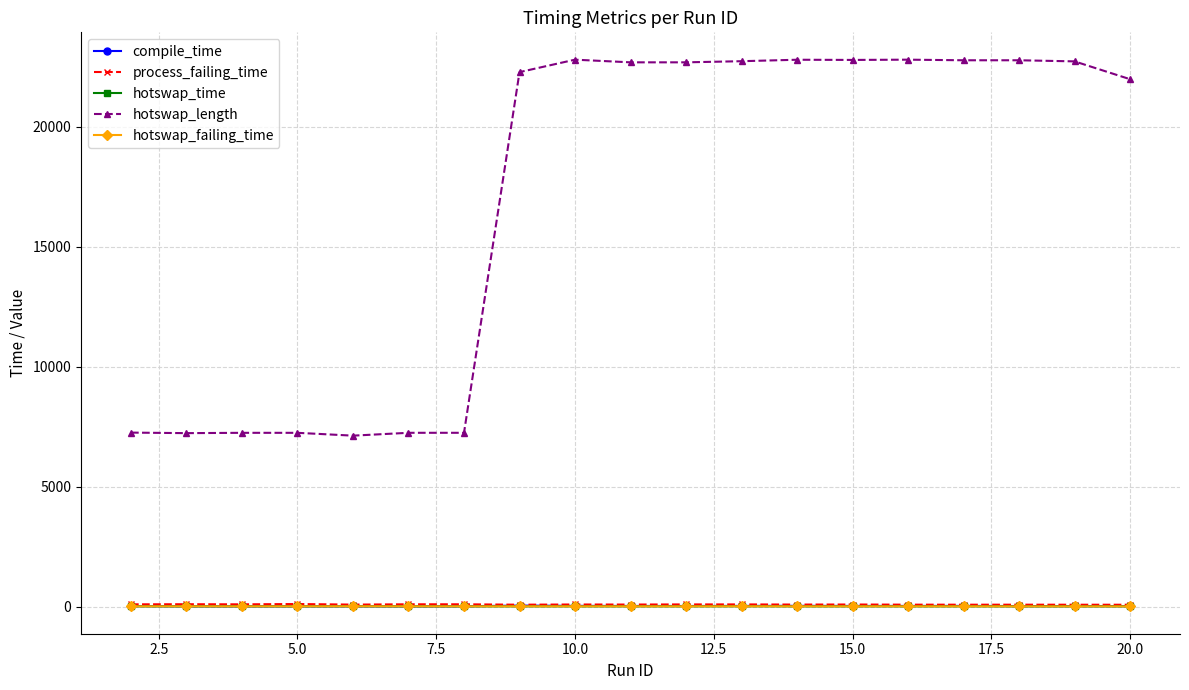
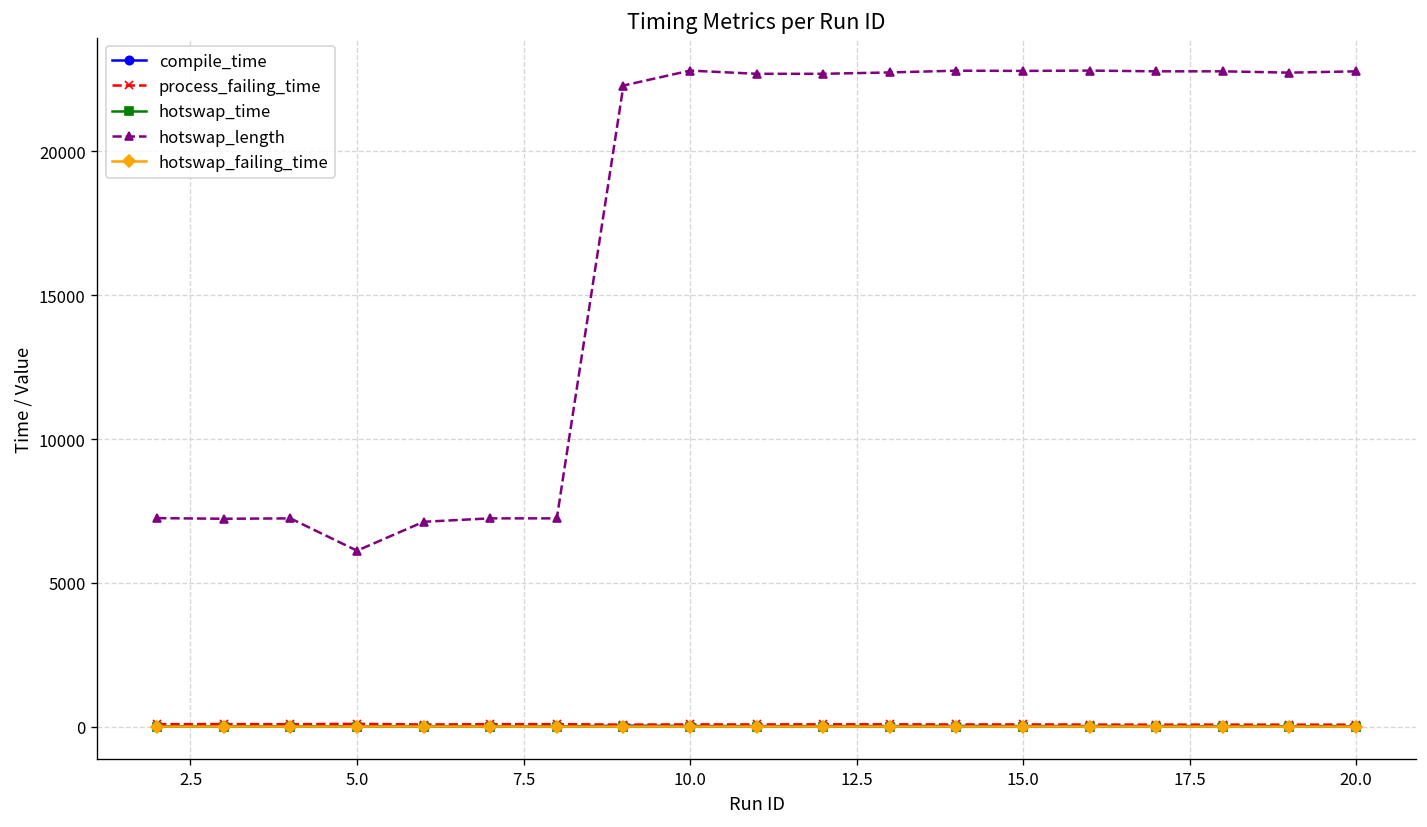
  {
    "hotswap_length": {
-     "5.0": 7200,
+     "5.0": 6100,
      "10.0": 22800,
      "15.0": 22800,
-     "20.0": 22000
+     "20.0": 22800
    }
  }
